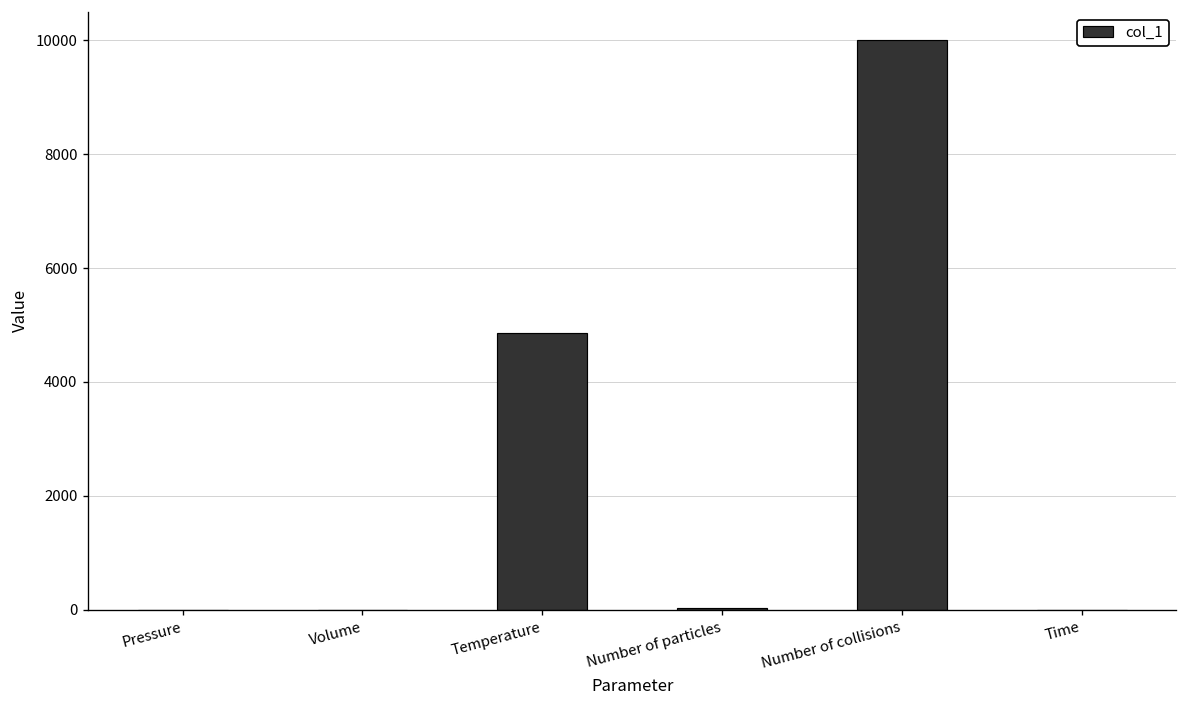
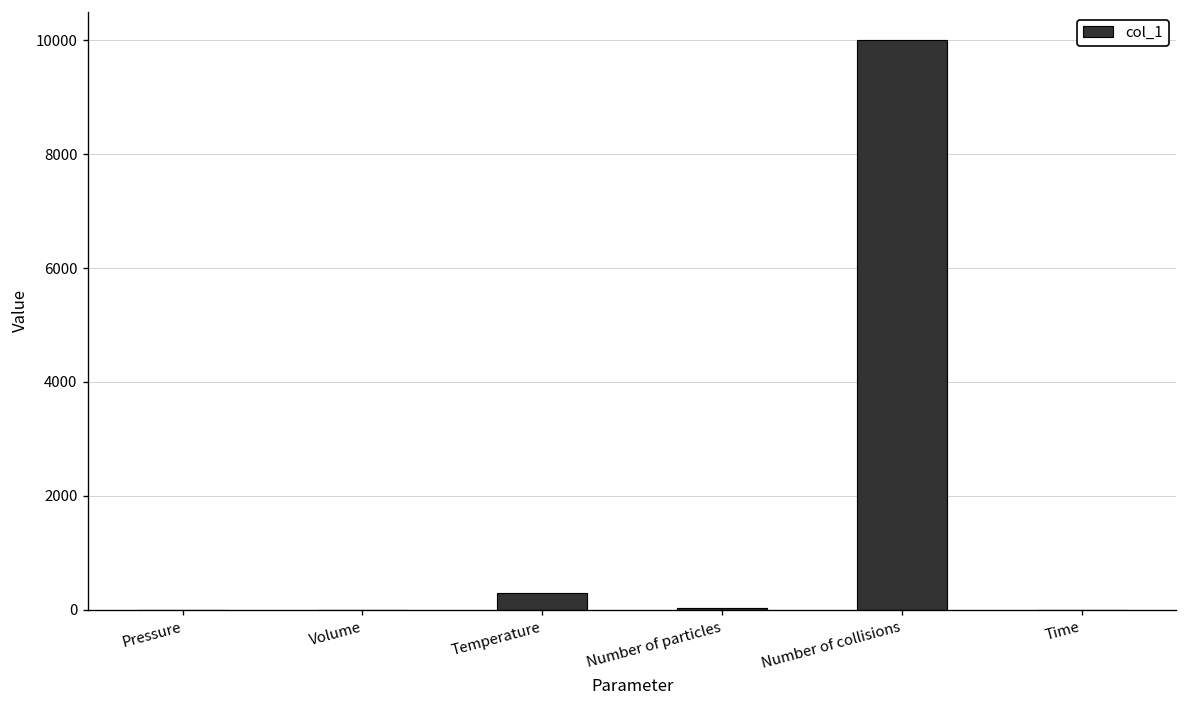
  {
-   "Temperature": 4900,
+   "Temperature": 300,
    "Number of collisions": 10000
  }
